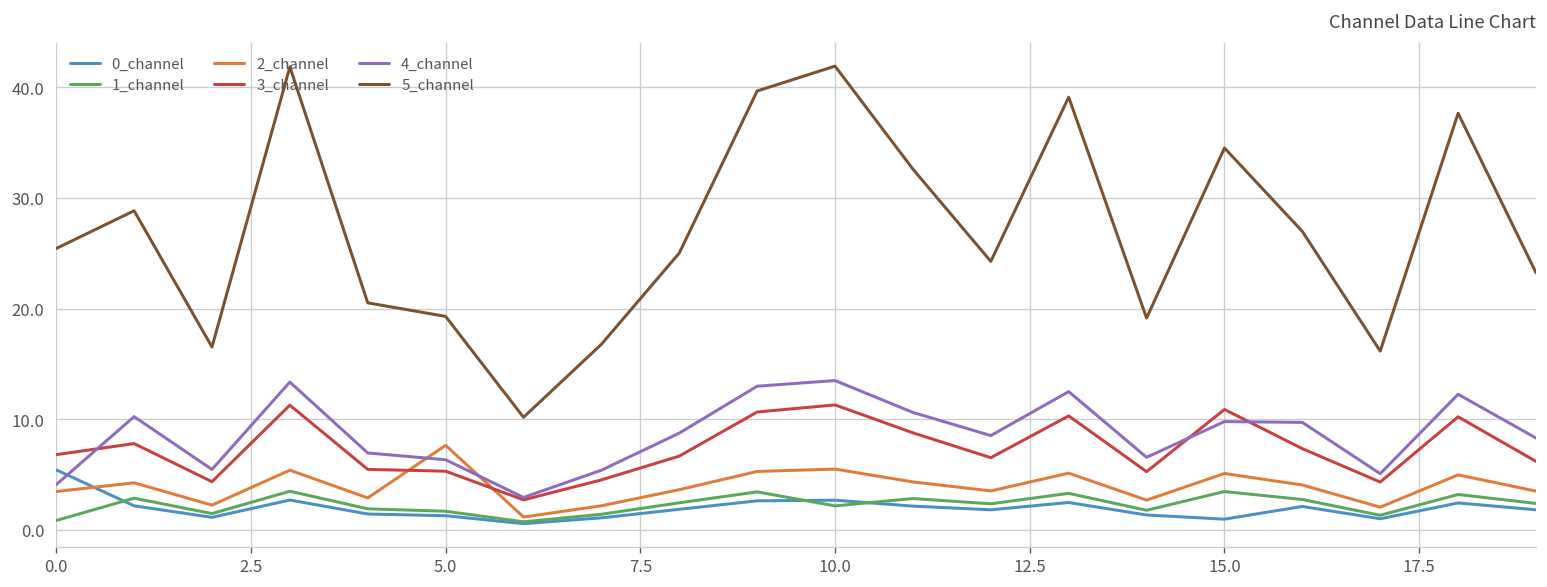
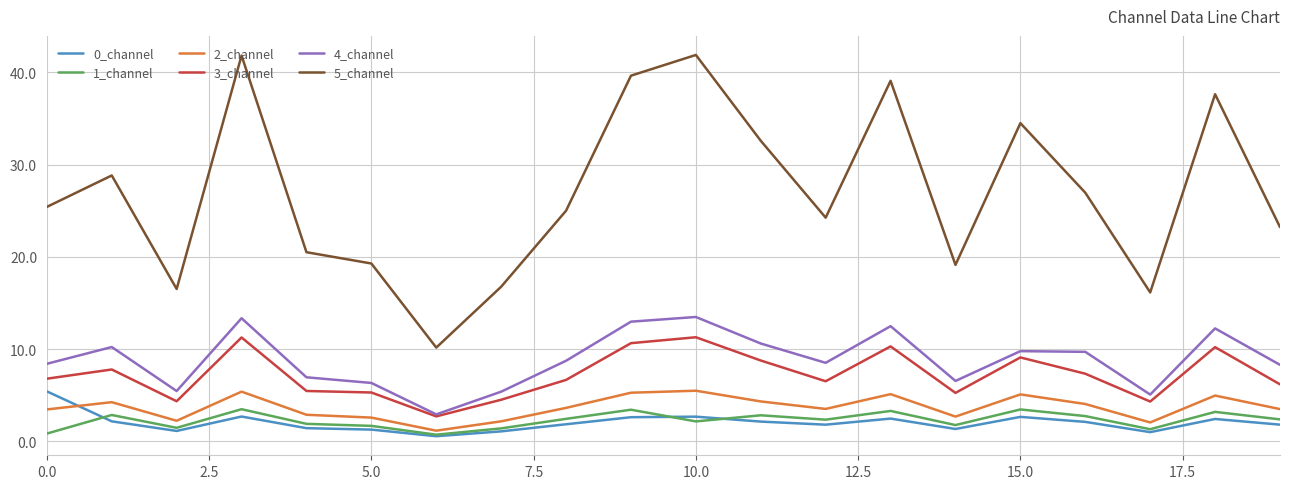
  {
    "0_channel": {
      "0.0": 5,
      "5.0": 1,
      "10.0": 3,
-     "15.0": 1
+     "15.0": 3
    },
    "1_channel": {
      "0.0": 1,
      "5.0": 2,
      "10.0": 2,
      "15.0": 3
    },
    "2_channel": {
      "0.0": 3,
-     "5.0": 8,
+     "5.0": 3,
      "10.0": 5,
      "15.0": 5
    },
    "3_channel": {
      "0.0": 7,
      "5.0": 5,
      "10.0": 11,
-     "15.0": 11
+     "15.0": 9
    },
    "4_channel": {
-     "0.0": 4,
+     "0.0": 8,
      "5.0": 6,
      "10.0": 13,
      "15.0": 10
    },
    "5_channel": {
      "0.0": 25,
      "5.0": 19,
      "10.0": 42,
      "15.0": 34
    }
  }
